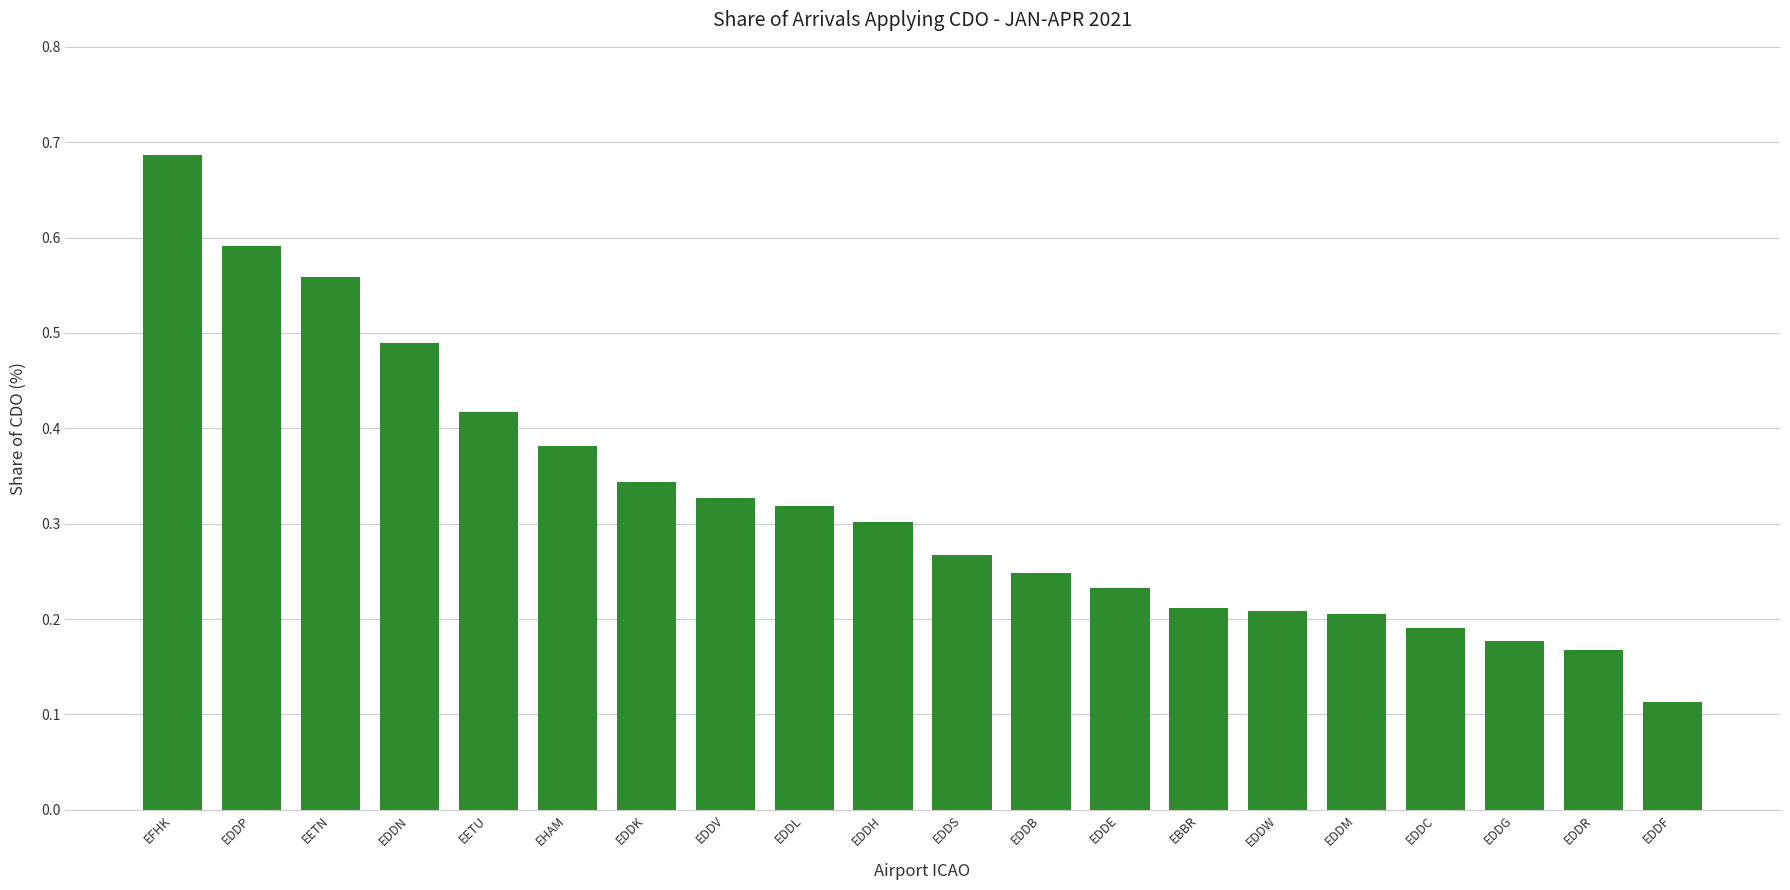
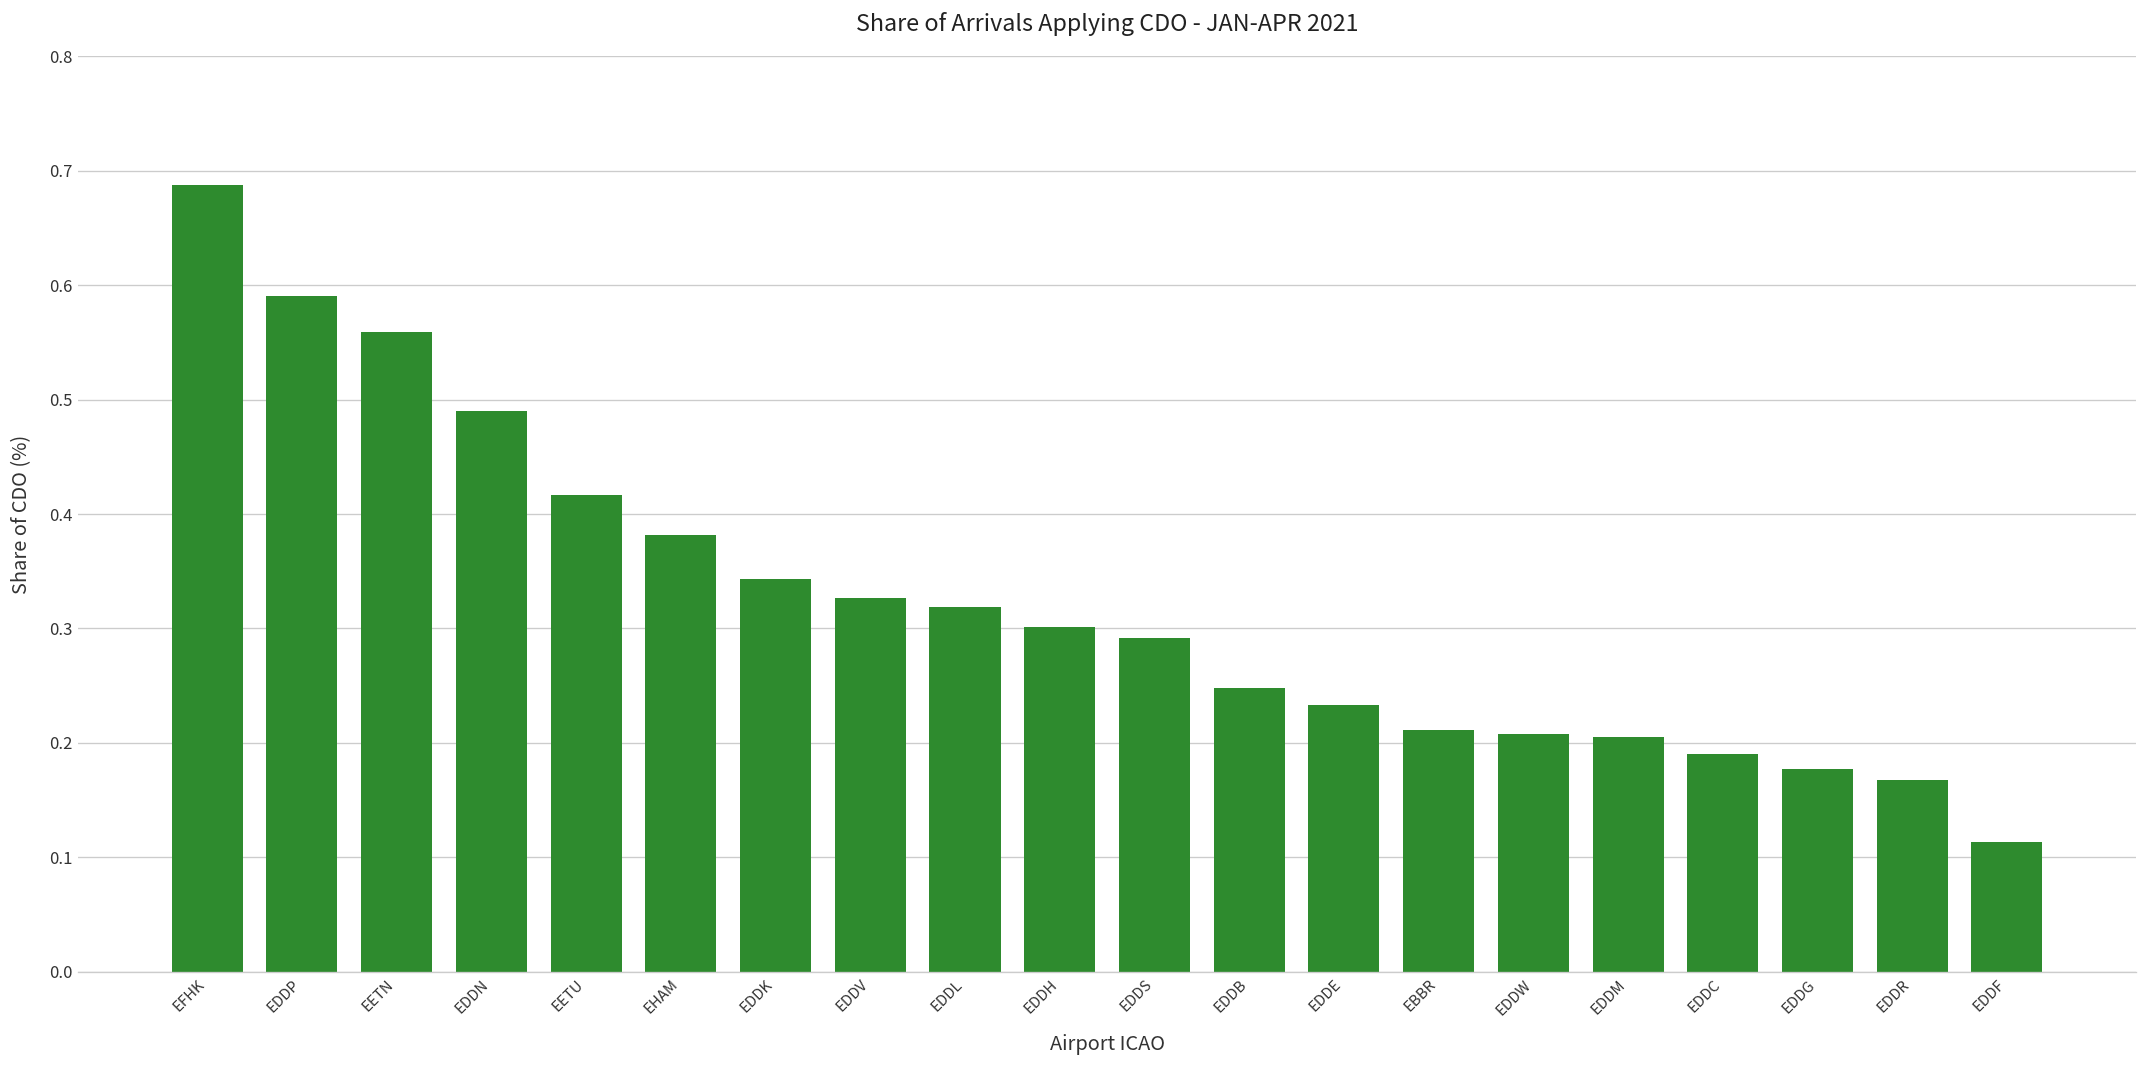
  {
    "EFHK": 0.69,
    "EDDP": 0.59,
    "EETN": 0.56,
    "EDDN": 0.49,
    "EETU": 0.42,
    "EHAM": 0.38,
    "EDDK": 0.34,
    "EDDV": 0.33,
    "EDDL": 0.32,
    "EDDH": 0.30,
-   "EDDS": 0.27,
+   "EDDS": 0.29,
    "EDDB": 0.25,
    "EDDE": 0.23,
    "EBBR": 0.21,
    "EDDW": 0.21,
    "EDDM": 0.20,
    "EDDC": 0.19,
    "EDDG": 0.18,
    "EDDR": 0.17,
    "EDDF": 0.11
  }
